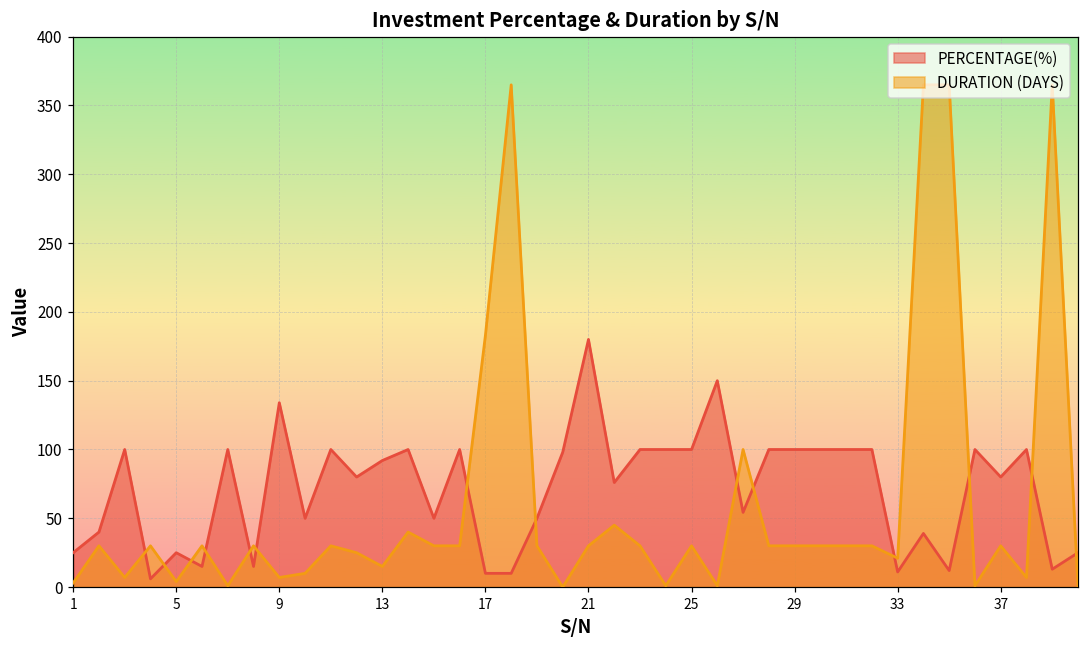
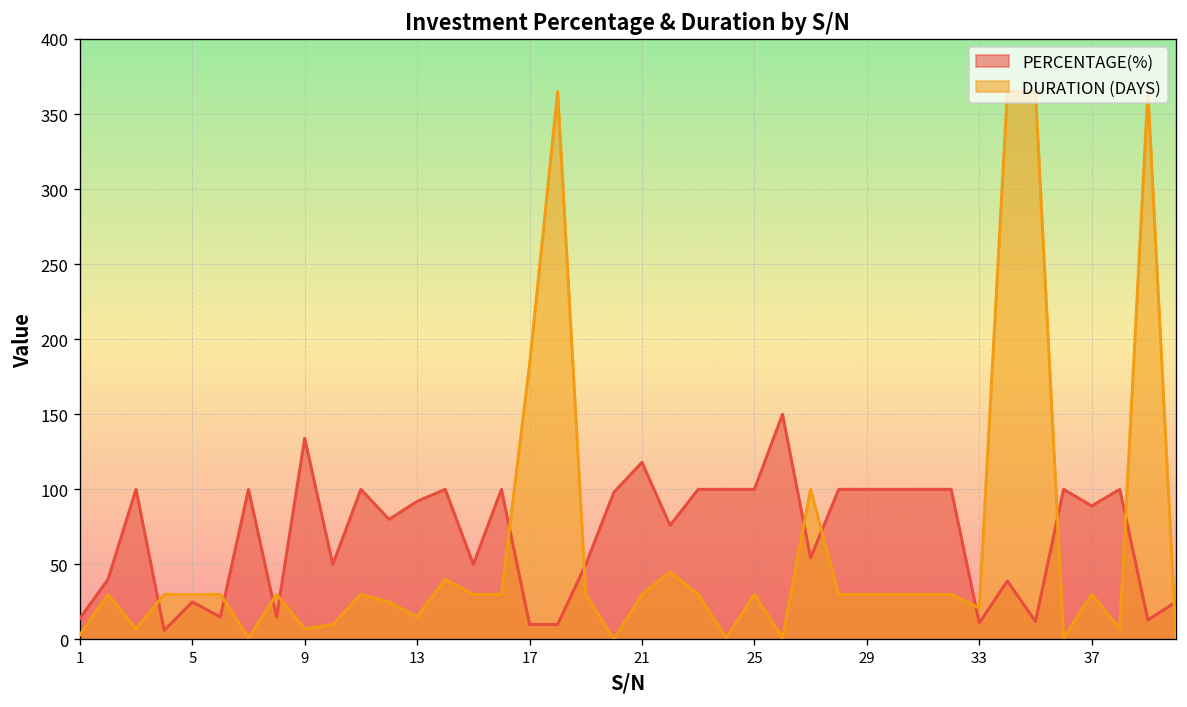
  {
    "PERCENTAGE(%)": {
-     "1": 25,
+     "1": 14,
      "5": 25,
      "9": 134,
      "13": 92,
      "17": 10,
-     "21": 180,
+     "21": 118,
      "25": 100,
      "29": 100,
      "33": 11,
-     "37": 80
+     "37": 89
    },
    "DURATION (DAYS)": {
      "1": 3,
-     "5": 4,
+     "5": 30,
      "9": 7,
      "13": 15,
      "17": 183,
      "21": 30,
      "25": 30,
      "29": 30,
      "33": 21,
      "37": 30
    }
  }
